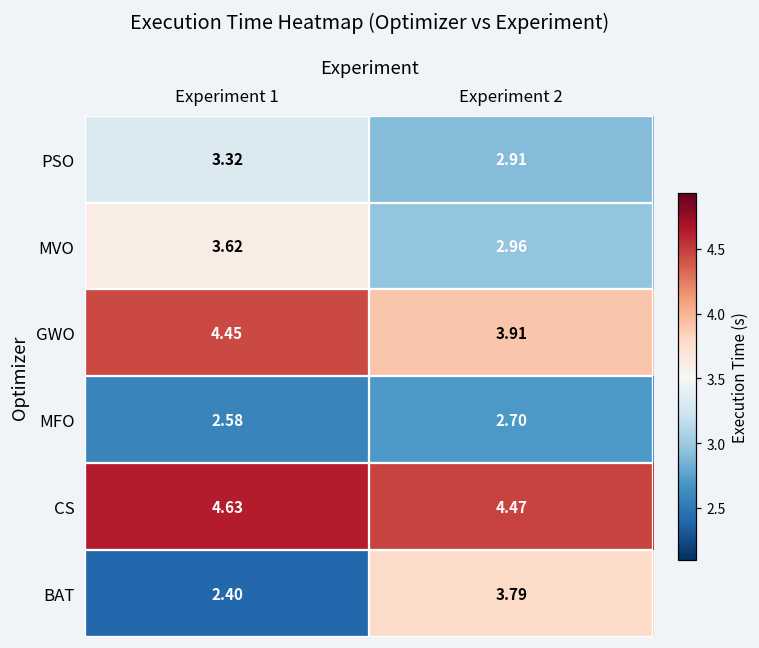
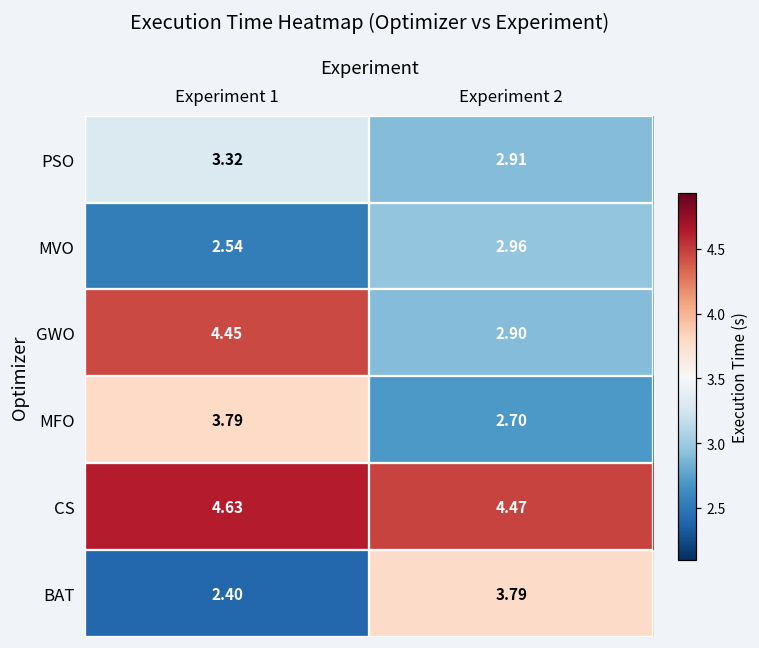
  {
    "PSO": {
      "Experiment 1": 3.32,
      "Experiment 2": 2.91
    },
    "MVO": {
-     "Experiment 1": 3.62,
+     "Experiment 1": 2.54,
      "Experiment 2": 2.96
    },
    "GWO": {
      "Experiment 1": 4.45,
-     "Experiment 2": 3.91
+     "Experiment 2": 2.90
    },
    "MFO": {
-     "Experiment 1": 2.58,
+     "Experiment 1": 3.79,
      "Experiment 2": 2.70
    },
    "CS": {
      "Experiment 1": 4.63,
      "Experiment 2": 4.47
    },
    "BAT": {
      "Experiment 1": 2.40,
      "Experiment 2": 3.79
    }
  }
